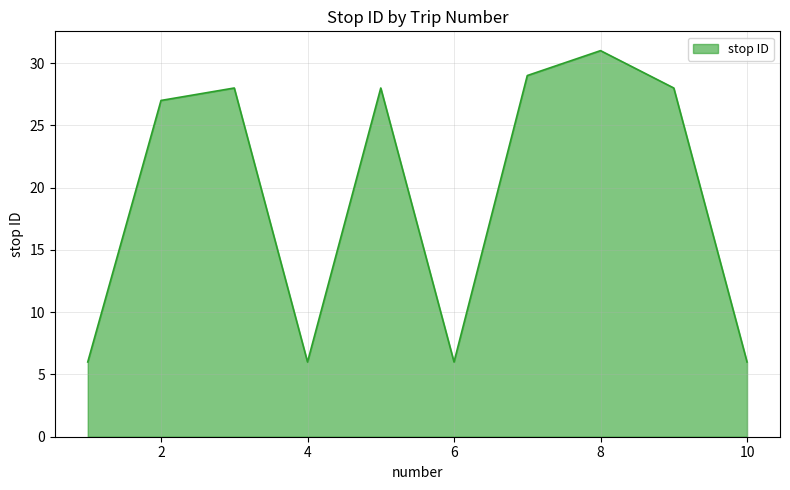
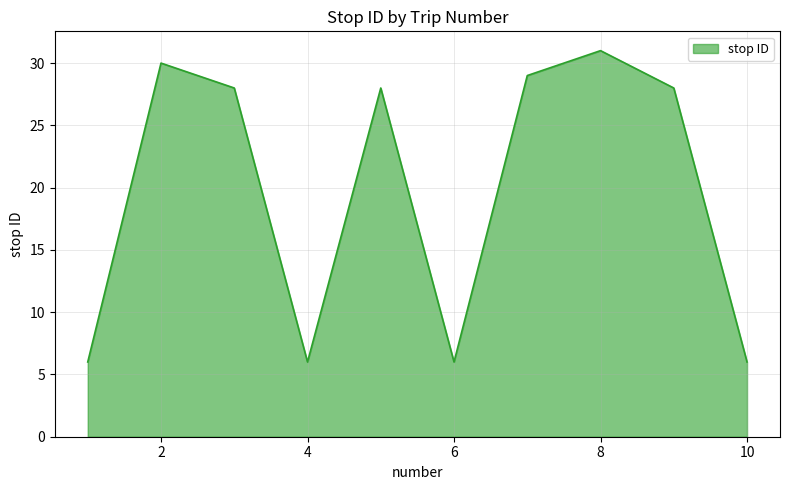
  {
-   "2": 27,
+   "2": 30,
    "4": 6,
    "6": 6,
    "8": 31,
    "10": 6
  }
